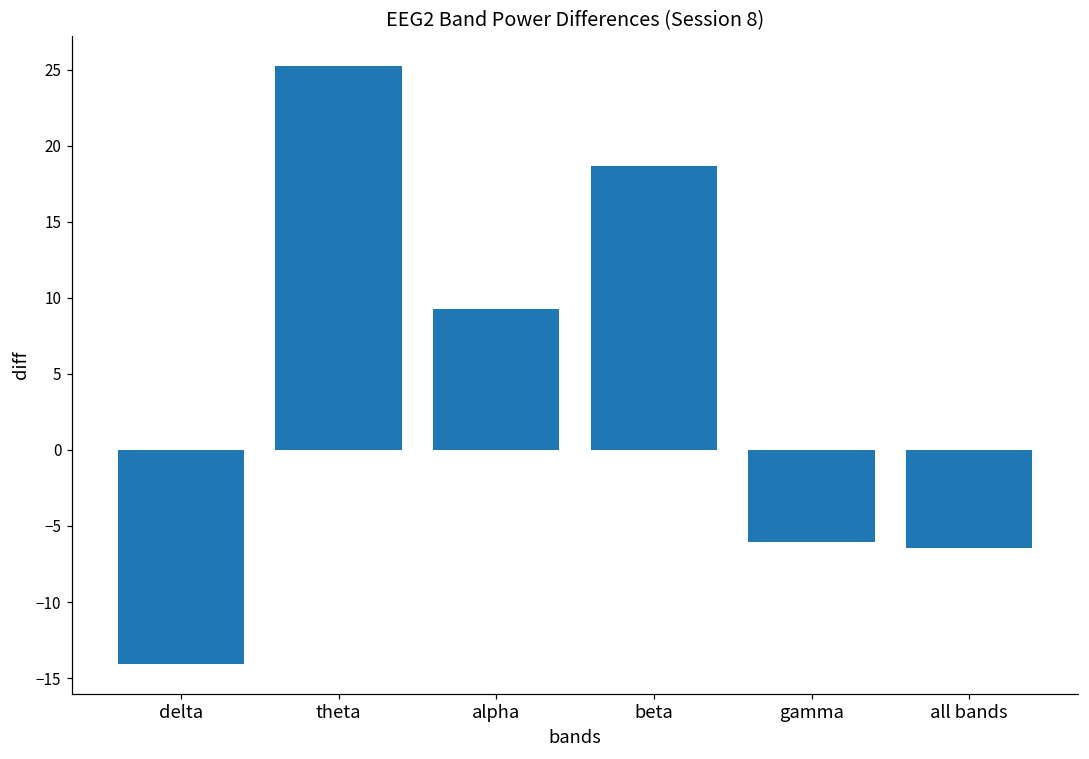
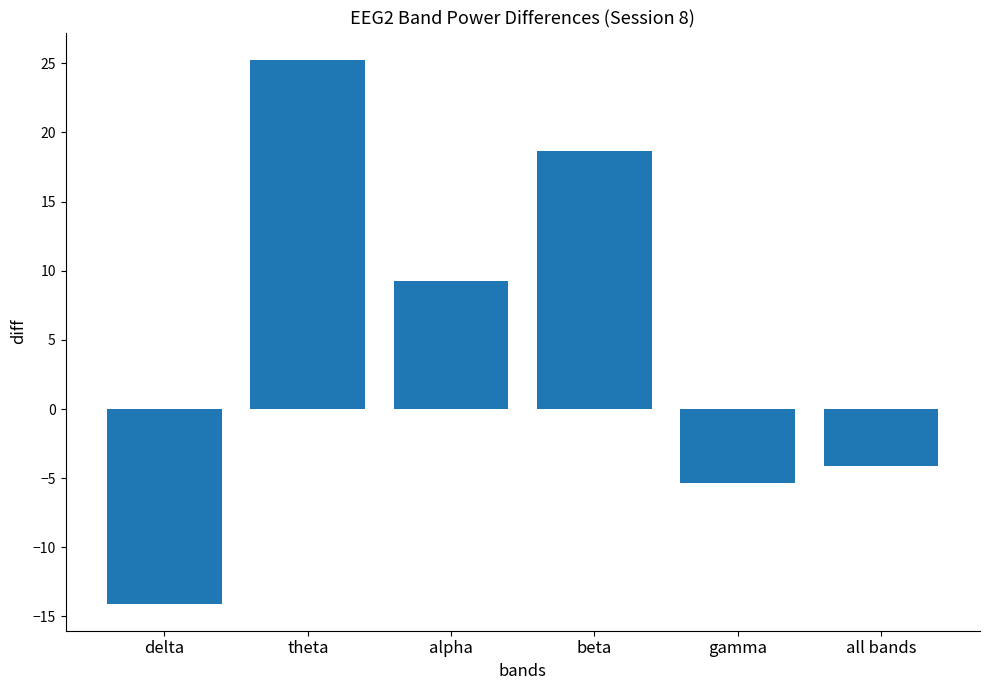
  {
    "delta": -14.1,
    "theta": 25.3,
    "alpha": 9.3,
    "beta": 18.7,
-   "gamma": -6.0,
-   "all bands": -6.5
+   "gamma": -5.4,
+   "all bands": -4.1
  }
